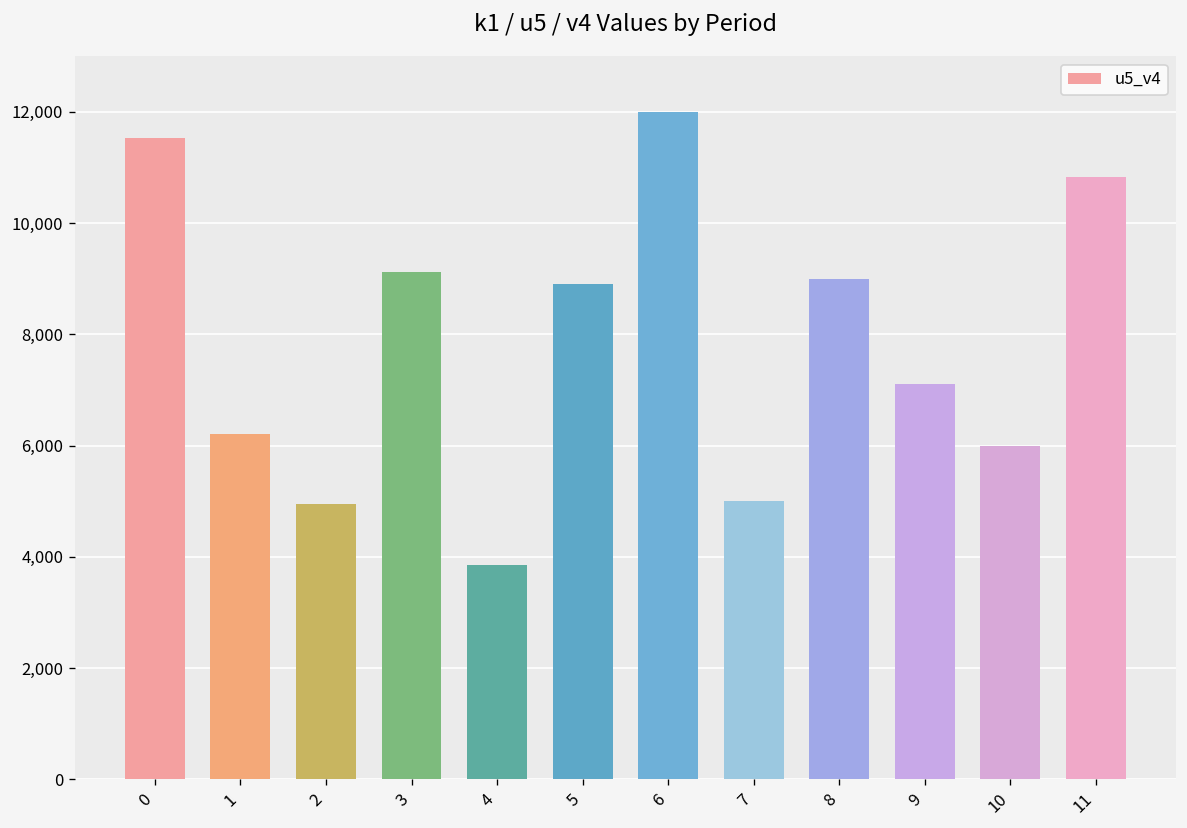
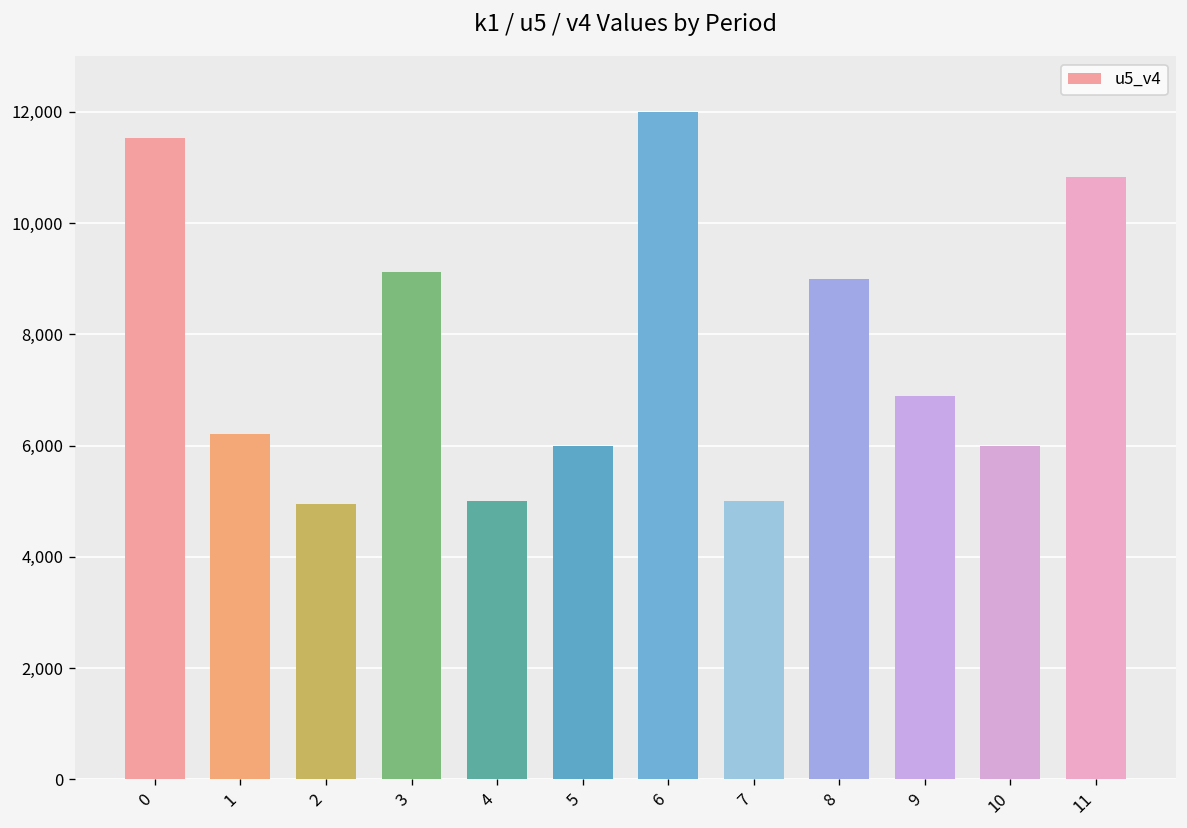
  {
    "0": "11,500",
    "1": "6,200",
    "2": "4,900",
    "3": "9,100",
-   "4": "3,900",
-   "5": "8,900",
+   "4": "5,000",
+   "5": "6,000",
    "6": "12,000",
    "7": "5,000",
    "8": "9,000",
-   "9": "7,100",
+   "9": "6,900",
    "10": "6,000",
    "11": "10,800"
  }
